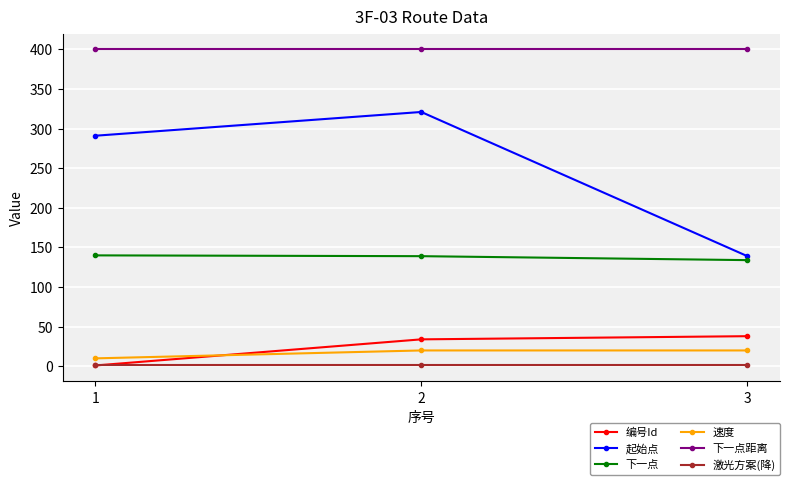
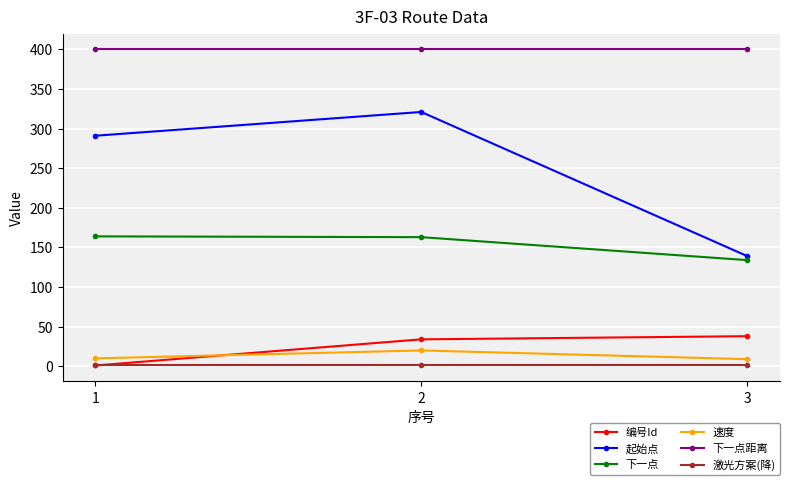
  {
    "编号Id": {
      "2": 30,
      "3": 40
    },
    "起始点": {
      "1": 290,
      "2": 320,
      "3": 140
    },
    "下一点": {
-     "1": 140,
-     "2": 140,
+     "1": 160,
+     "2": 160,
      "3": 130
    },
    "速度": {
      "1": 10,
      "2": 20,
-     "3": 20
+     "3": 10
    },
    "下一点距离": {
      "1": 400,
      "2": 400,
      "3": 400
    },
    "激光方案(降)": {
      "2": 0,
      "3": 0
    }
  }
